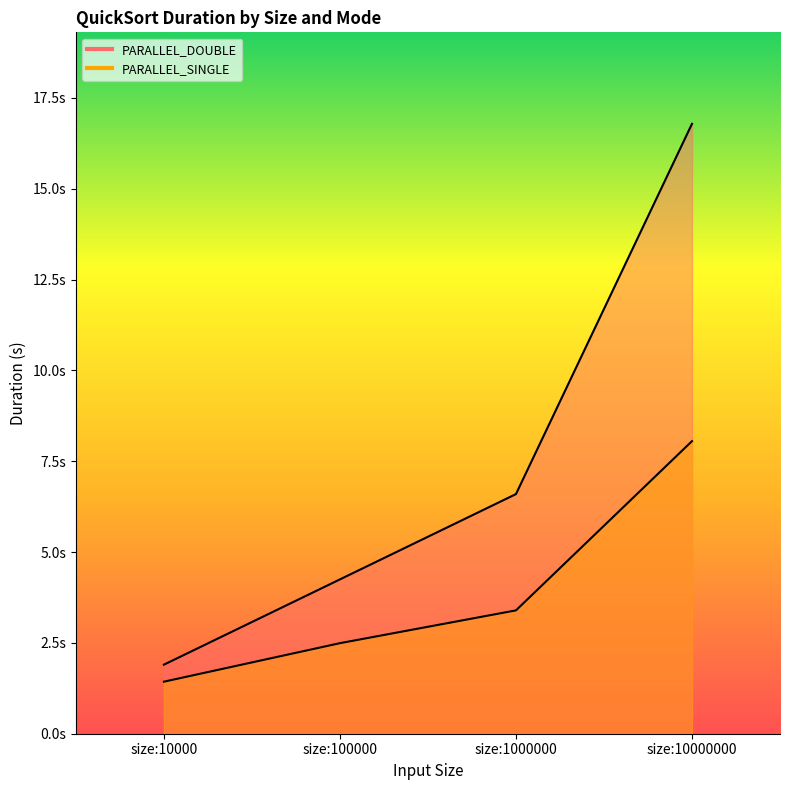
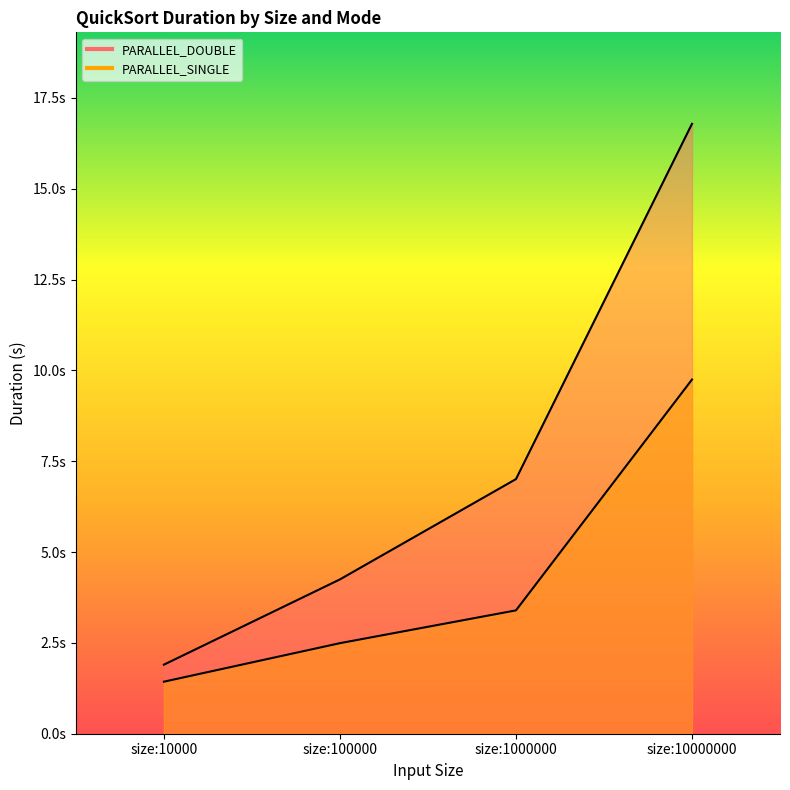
  {
    "PARALLEL_DOUBLE": {
      "size:10000": "1.9s",
      "size:100000": "4.2s",
-     "size:1000000": "6.6s",
+     "size:1000000": "7.0s",
      "size:10000000": "16.8s"
    },
    "PARALLEL_SINGLE": {
      "size:10000": "1.4s",
      "size:100000": "2.5s",
      "size:1000000": "3.4s",
-     "size:10000000": "8.1s"
+     "size:10000000": "9.7s"
    }
  }
